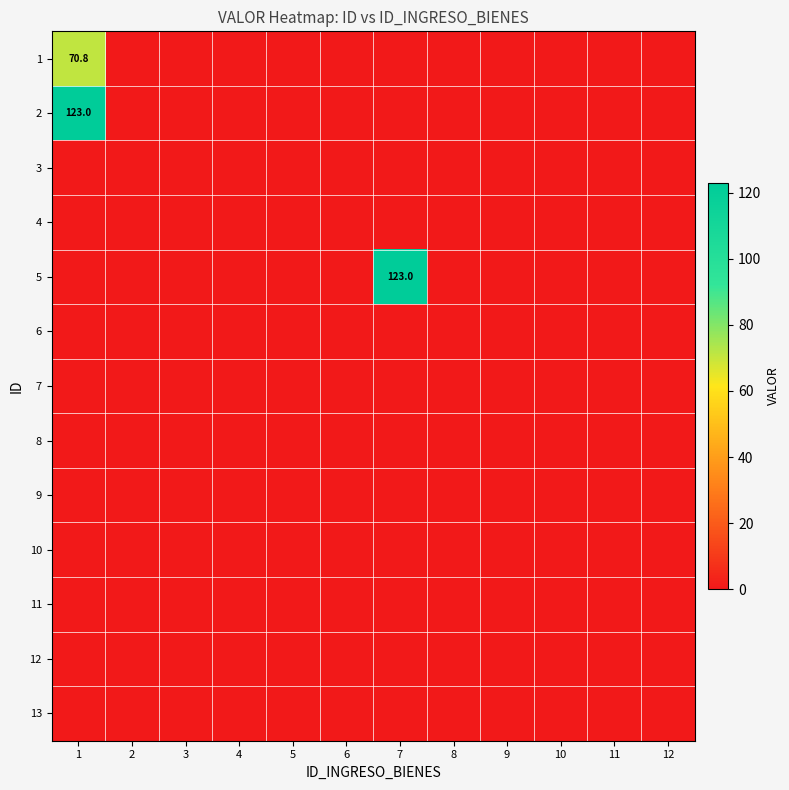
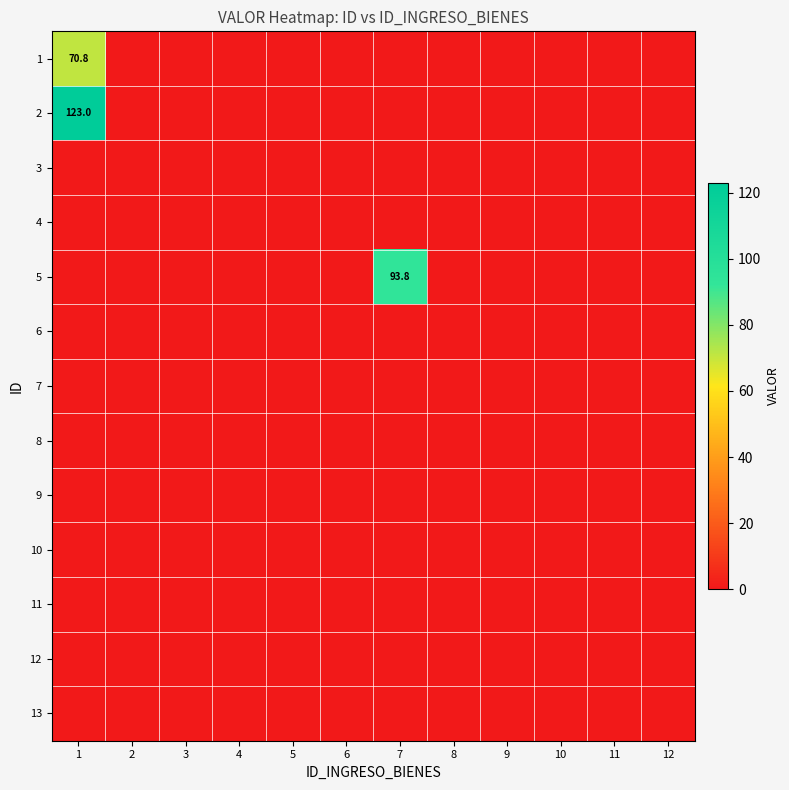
  {
    "1": {
      "1": 70.8
    },
    "2": {
      "1": 123.0
    },
    "5": {
-     "7": 123.0
+     "7": 93.8
    }
  }
